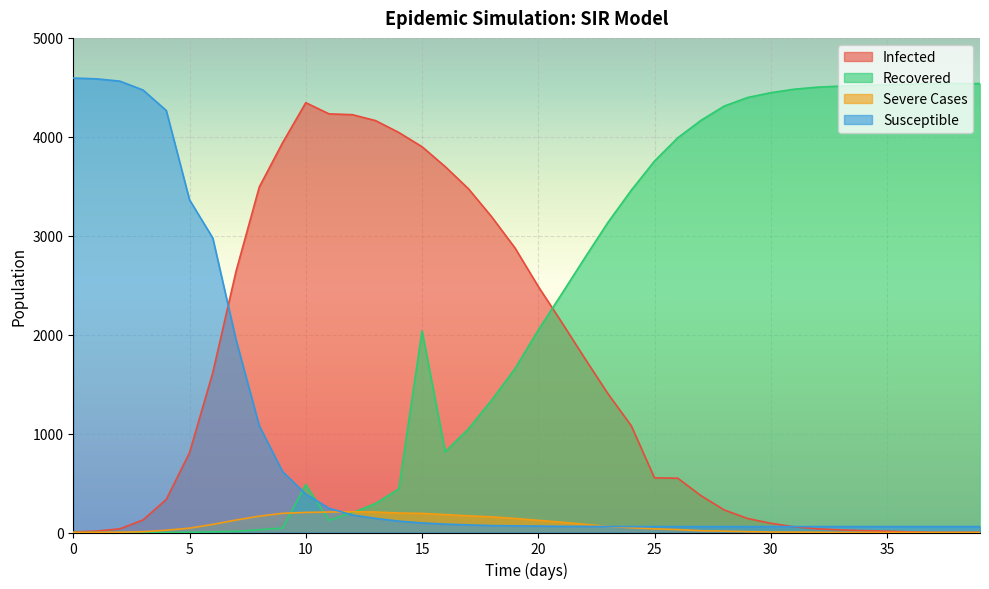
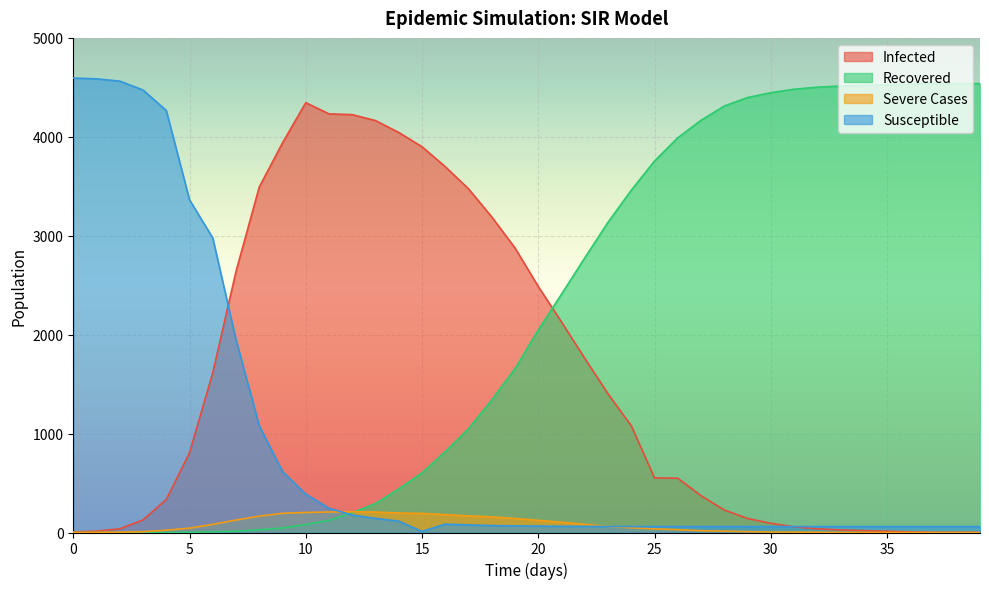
  {
    "Infected": {
      "5": 800,
      "10": 4300,
      "15": 3900,
      "20": 2500,
      "25": 600,
      "30": 100
    },
    "Recovered": {
      "5": 0,
-     "10": 500,
-     "15": 2000,
+     "10": 100,
+     "15": 600,
      "20": 2000,
      "25": 3800,
      "30": 4400
    },
    "Severe Cases": {
      "5": 0,
      "10": 200,
      "15": 200,
      "20": 100,
      "30": 0
    },
    "Susceptible": {
      "0": 4600,
      "5": 3400,
      "10": 400,
-     "15": 100,
+     "15": 0,
      "20": 100,
      "30": 100,
      "35": 100
    }
  }
